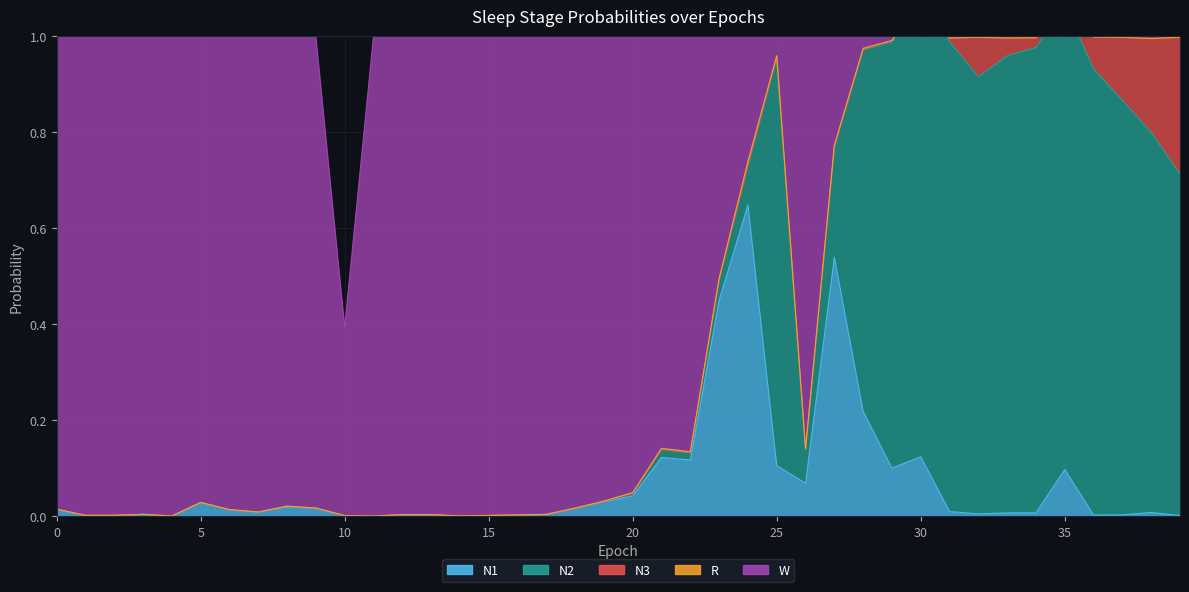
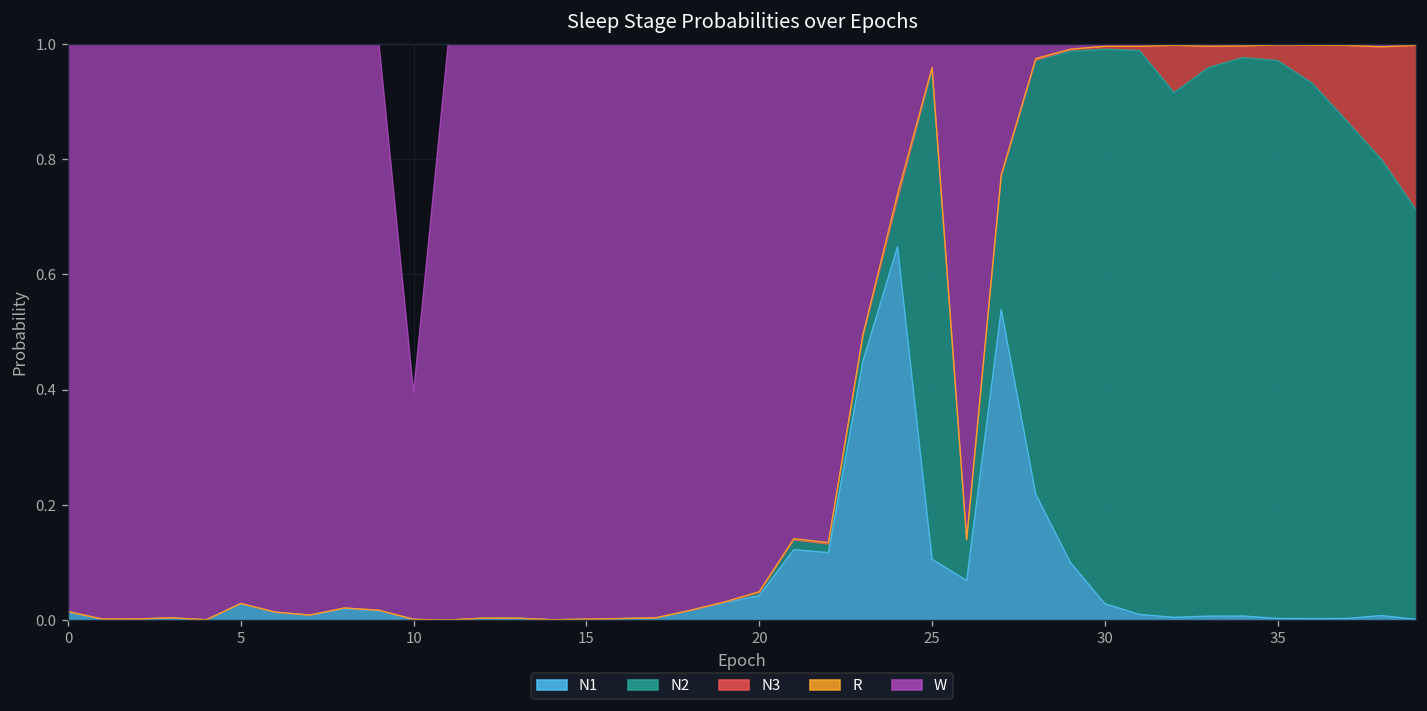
  {
    "N1": {
      "25": 0.11,
-     "30": 0.12,
-     "35": 0.10
+     "30": 0.03,
+     "35": 0.00
    },
    "W": {
      "0": 0.99,
      "10": 0.39,
      "15": 1.00,
      "20": 0.95,
      "25": 0.04
    }
  }
